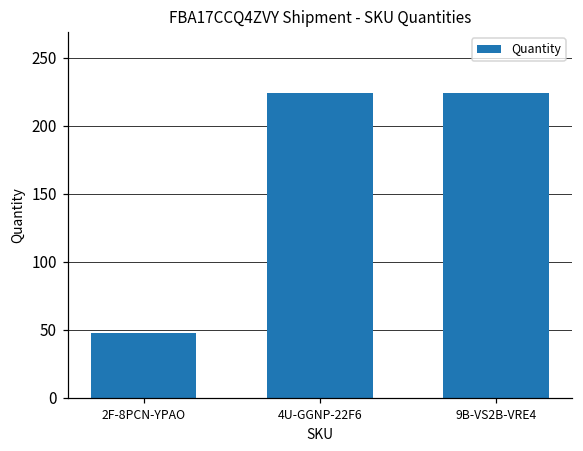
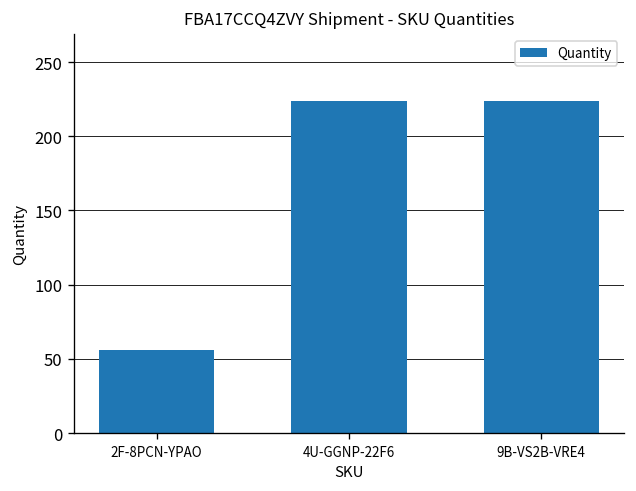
  {
-   "2F-8PCN-YPAO": 48,
+   "2F-8PCN-YPAO": 56,
    "4U-GGNP-22F6": 224,
    "9B-VS2B-VRE4": 224
  }
